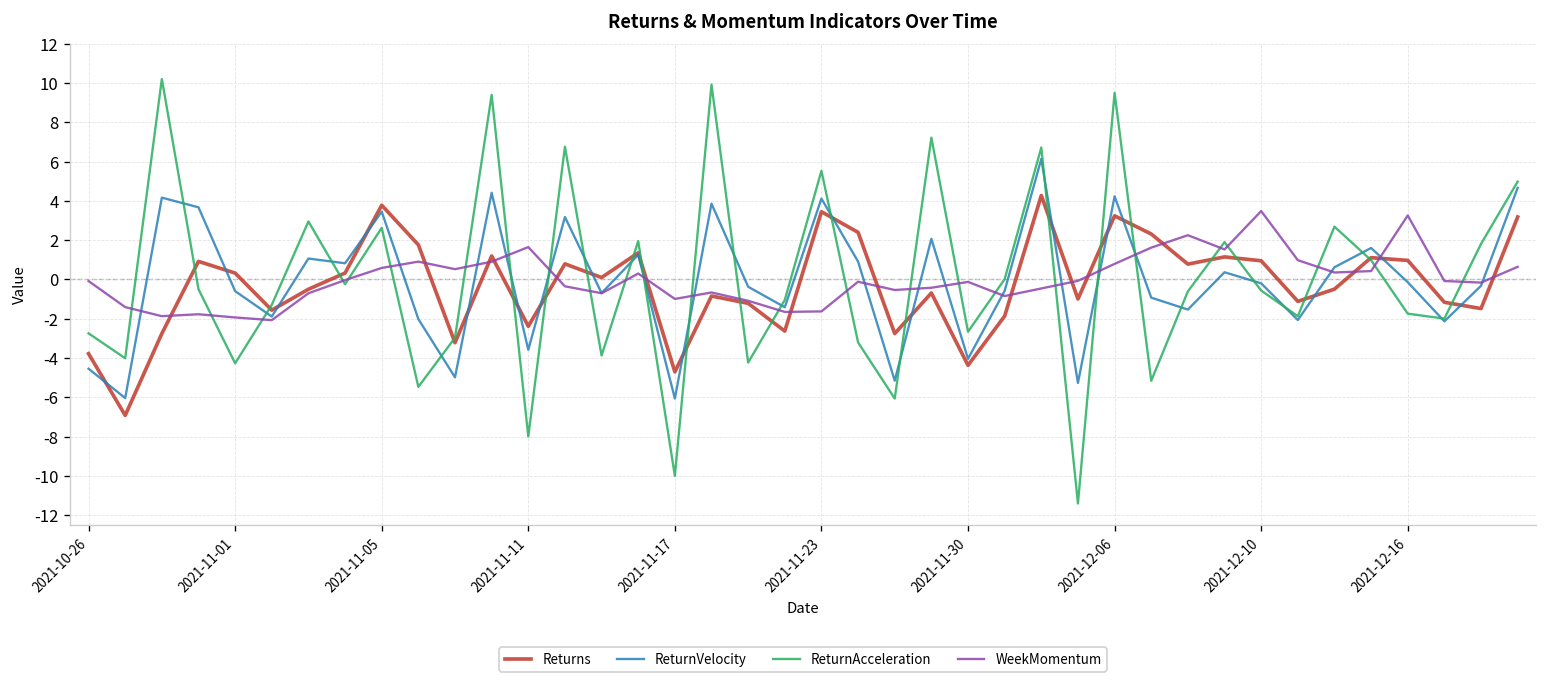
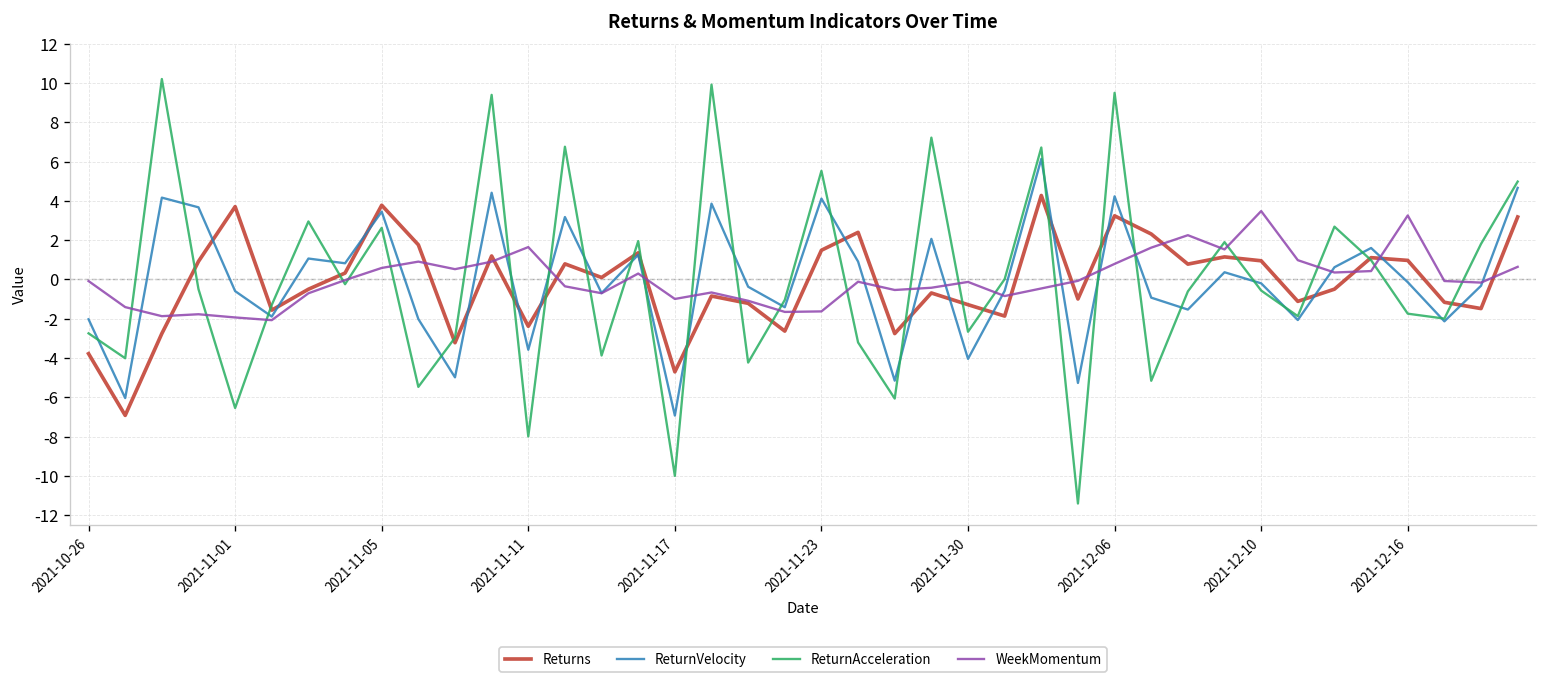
  {
    "Returns": {
      "2021-10-26": -3.8,
-     "2021-11-01": 0.3,
+     "2021-11-01": 3.7,
      "2021-11-05": 3.8,
      "2021-11-11": -2.4,
      "2021-11-17": -4.7,
-     "2021-11-23": 3.4,
-     "2021-11-30": -4.4,
+     "2021-11-23": 1.5,
+     "2021-11-30": -1.3,
      "2021-12-06": 3.2,
      "2021-12-10": 1.0,
      "2021-12-16": 1.0
    },
    "ReturnVelocity": {
-     "2021-10-26": -4.5,
+     "2021-10-26": -2.0,
      "2021-11-01": -0.6,
      "2021-11-05": 3.5,
      "2021-11-11": -3.6,
-     "2021-11-17": -6.1,
+     "2021-11-17": -6.9,
      "2021-11-23": 4.1,
      "2021-11-30": -4.0,
      "2021-12-06": 4.2,
      "2021-12-10": -0.2,
      "2021-12-16": -0.1
    },
    "ReturnAcceleration": {
      "2021-10-26": -2.7,
-     "2021-11-01": -4.3,
+     "2021-11-01": -6.5,
      "2021-11-05": 2.6,
      "2021-11-11": -8.0,
      "2021-11-17": -10.0,
      "2021-11-23": 5.5,
      "2021-11-30": -2.7,
      "2021-12-06": 9.5,
      "2021-12-10": -0.6,
      "2021-12-16": -1.7
    },
    "WeekMomentum": {
      "2021-10-26": -0.1,
      "2021-11-01": -1.9,
      "2021-11-05": 0.6,
      "2021-11-11": 1.6,
      "2021-11-17": -1.0,
      "2021-11-23": -1.6,
      "2021-11-30": -0.1,
      "2021-12-06": 0.8,
      "2021-12-10": 3.5,
      "2021-12-16": 3.3
    }
  }
